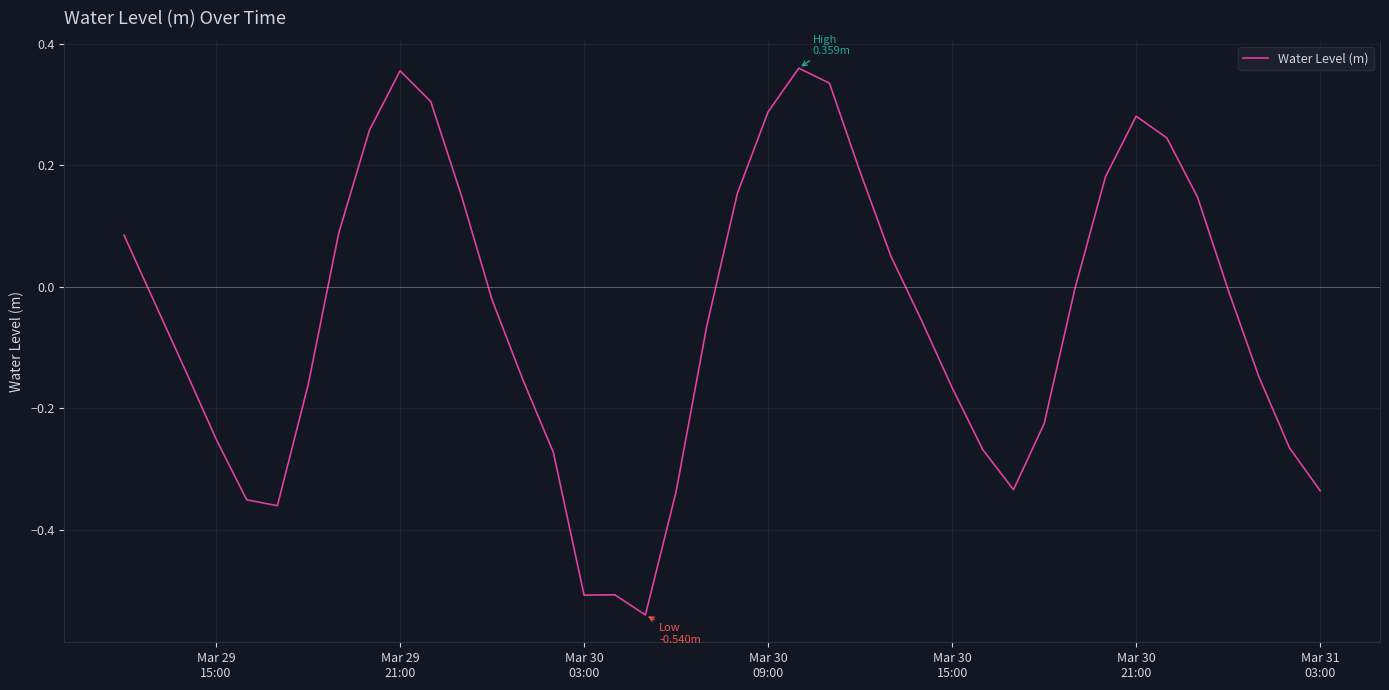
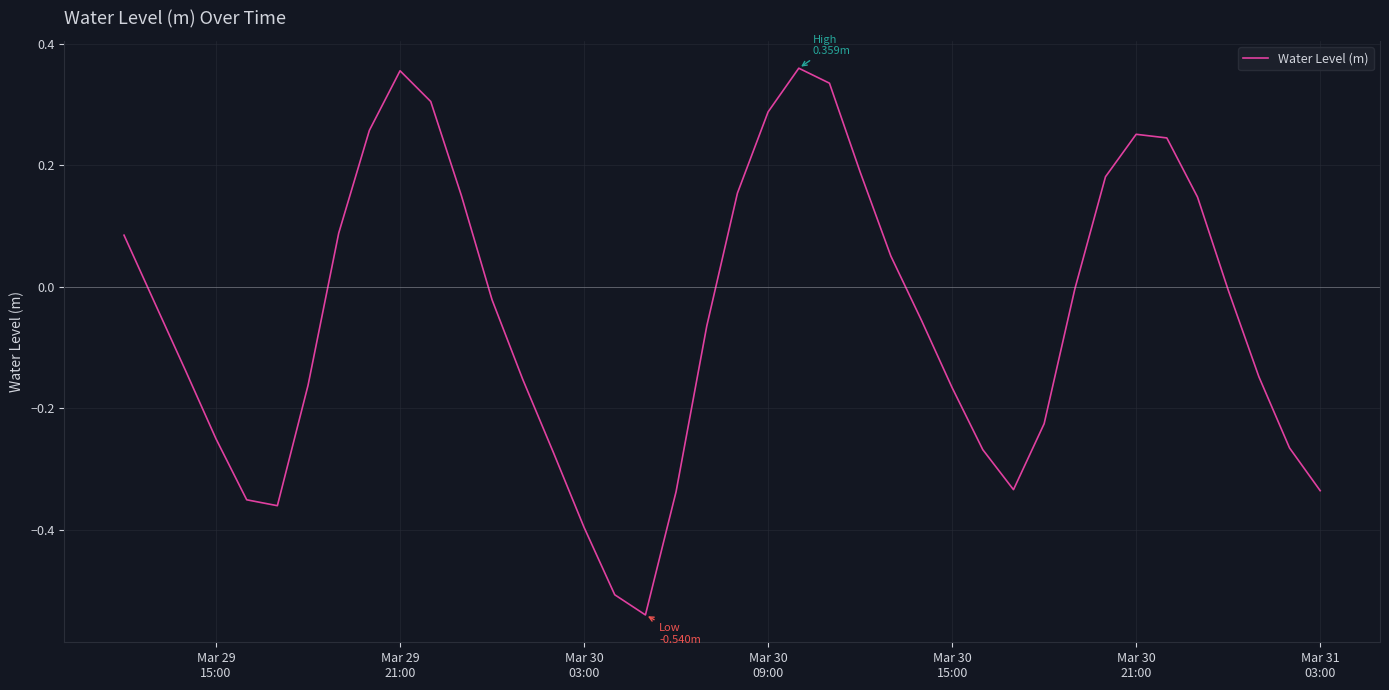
  {
    "Mar 29 15:00": -0.25,
    "Mar 29 21:00": 0.36,
-   "Mar 30 03:00": -0.51,
+   "Mar 30 03:00": -0.40,
    "Mar 30 09:00": 0.29,
    "Mar 30 15:00": -0.17,
-   "Mar 30 21:00": 0.28,
+   "Mar 30 21:00": 0.25,
    "Mar 31 03:00": -0.34
  }
